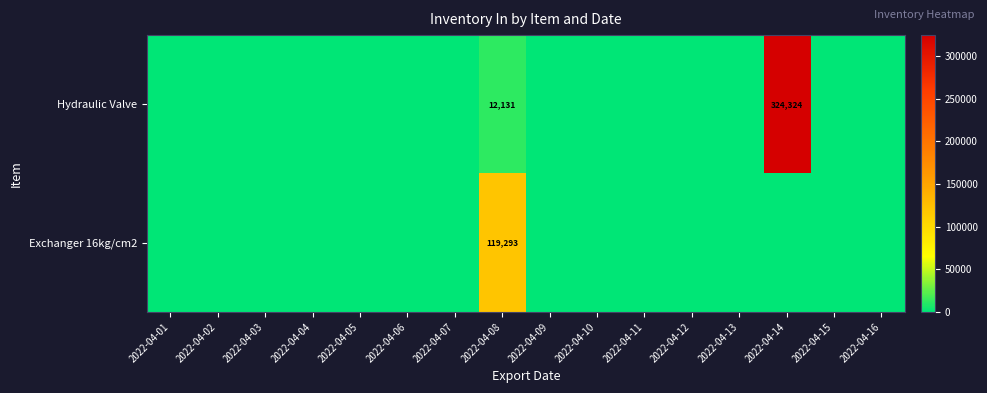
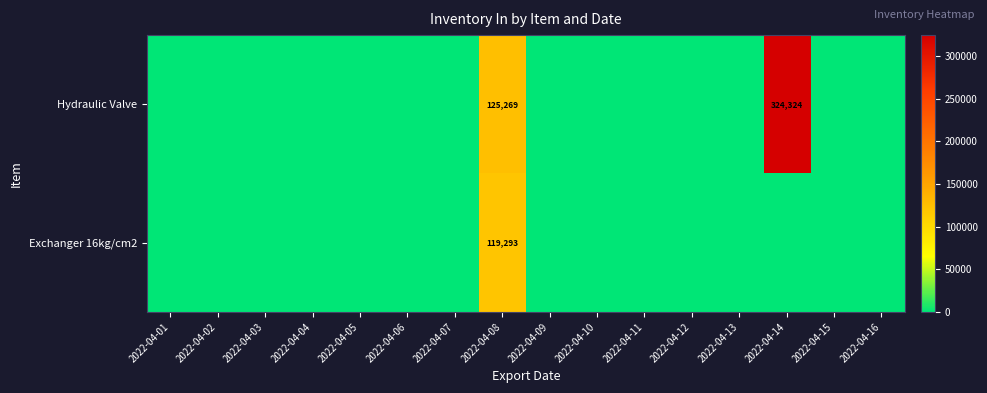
  {
    "Hydraulic Valve": {
-     "2022-04-08": "12,131",
+     "2022-04-08": "125,269",
      "2022-04-14": "324,324"
    },
    "Exchanger 16kg/cm2": {
      "2022-04-08": "119,293"
    }
  }
